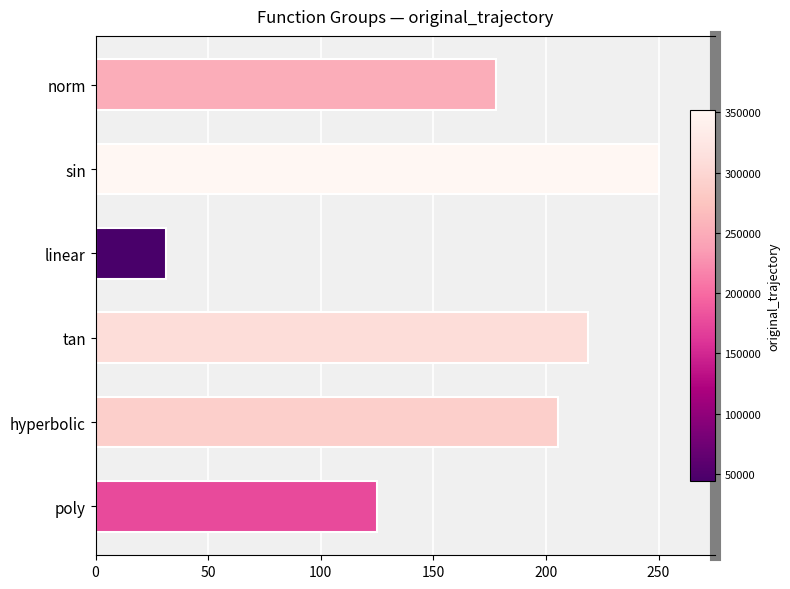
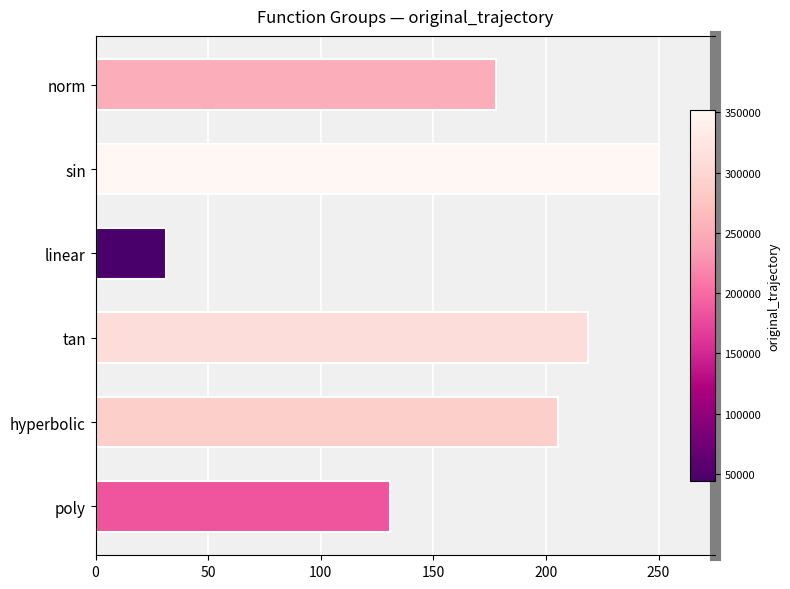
  {
    "norm": 178,
    "sin": 250,
    "linear": 31,
    "tan": 219,
    "hyperbolic": 205,
-   "poly": 125
+   "poly": 131
  }
